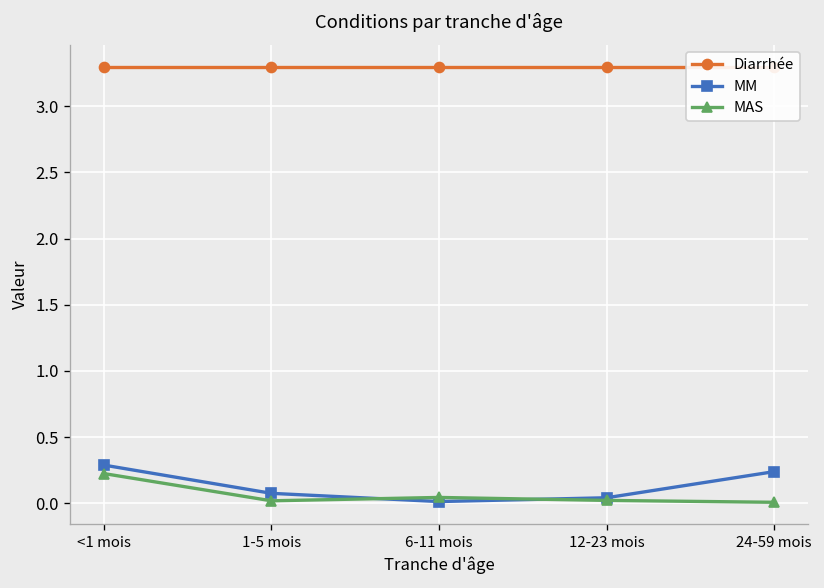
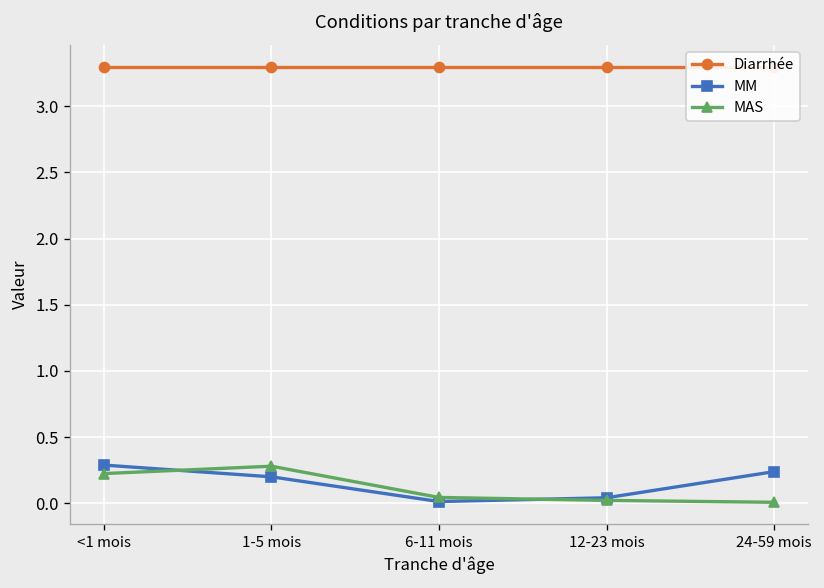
  {
    "Diarrhée": {
      "<1 mois": 3.30,
      "1-5 mois": 3.30,
      "6-11 mois": 3.30,
      "12-23 mois": 3.30
    },
    "MM": {
      "<1 mois": 0.29,
-     "1-5 mois": 0.07,
+     "1-5 mois": 0.20,
      "6-11 mois": 0.01,
      "24-59 mois": 0.24
    },
    "MAS": {
      "<1 mois": 0.22,
-     "1-5 mois": 0.02,
+     "1-5 mois": 0.28,
      "6-11 mois": 0.04,
      "24-59 mois": 0.01
    }
  }
